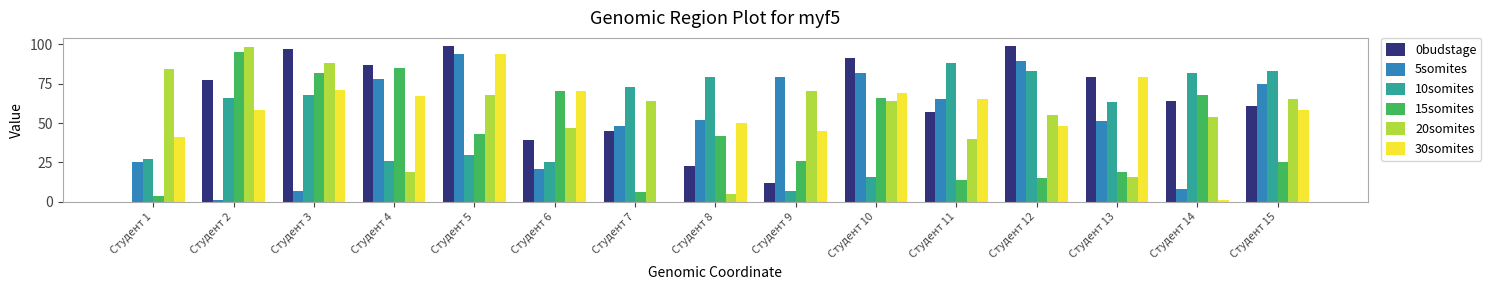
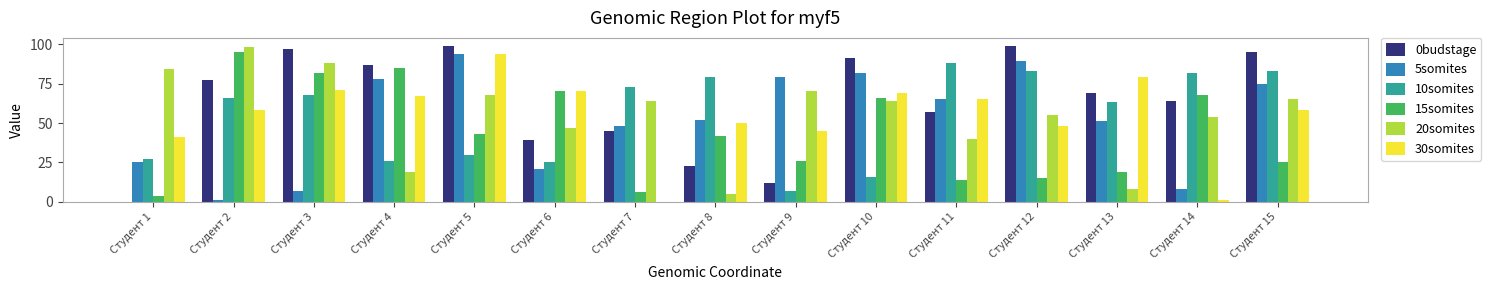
  {
    "0budstage": {
      "Студент 1": 0,
      "Студент 2": 77,
      "Студент 3": 97,
      "Студент 4": 87,
      "Студент 5": 99,
      "Студент 6": 39,
      "Студент 7": 45,
      "Студент 8": 23,
      "Студент 9": 12,
      "Студент 10": 91,
      "Студент 11": 57,
      "Студент 12": 99,
-     "Студент 13": 79,
+     "Студент 13": 69,
      "Студент 14": 64,
-     "Студент 15": 61
+     "Студент 15": 95
    },
    "15somites": {
      "Студент 1": 4,
      "Студент 2": 95,
      "Студент 3": 82,
      "Студент 4": 85,
      "Студент 5": 43,
      "Студент 6": 70,
      "Студент 7": 6,
      "Студент 8": 42,
      "Студент 9": 26,
      "Студент 10": 66,
      "Студент 11": 14,
      "Студент 12": 15,
      "Студент 13": 19,
      "Студент 14": 68,
      "Студент 15": 25
    },
    "20somites": {
      "Студент 1": 84,
      "Студент 2": 98,
      "Студент 3": 88,
      "Студент 4": 19,
      "Студент 5": 68,
      "Студент 6": 47,
      "Студент 7": 64,
      "Студент 8": 5,
      "Студент 9": 70,
      "Студент 10": 64,
      "Студент 11": 40,
      "Студент 12": 55,
-     "Студент 13": 16,
+     "Студент 13": 8,
      "Студент 14": 54,
      "Студент 15": 65
    },
    "30somites": {
      "Студент 1": 41,
      "Студент 2": 58,
      "Студент 3": 71,
      "Студент 4": 67,
      "Студент 5": 94,
      "Студент 6": 70,
      "Студент 7": 0,
      "Студент 8": 50,
      "Студент 9": 45,
      "Студент 10": 69,
      "Студент 11": 65,
      "Студент 12": 48,
      "Студент 13": 79,
      "Студент 15": 58
    }
  }
